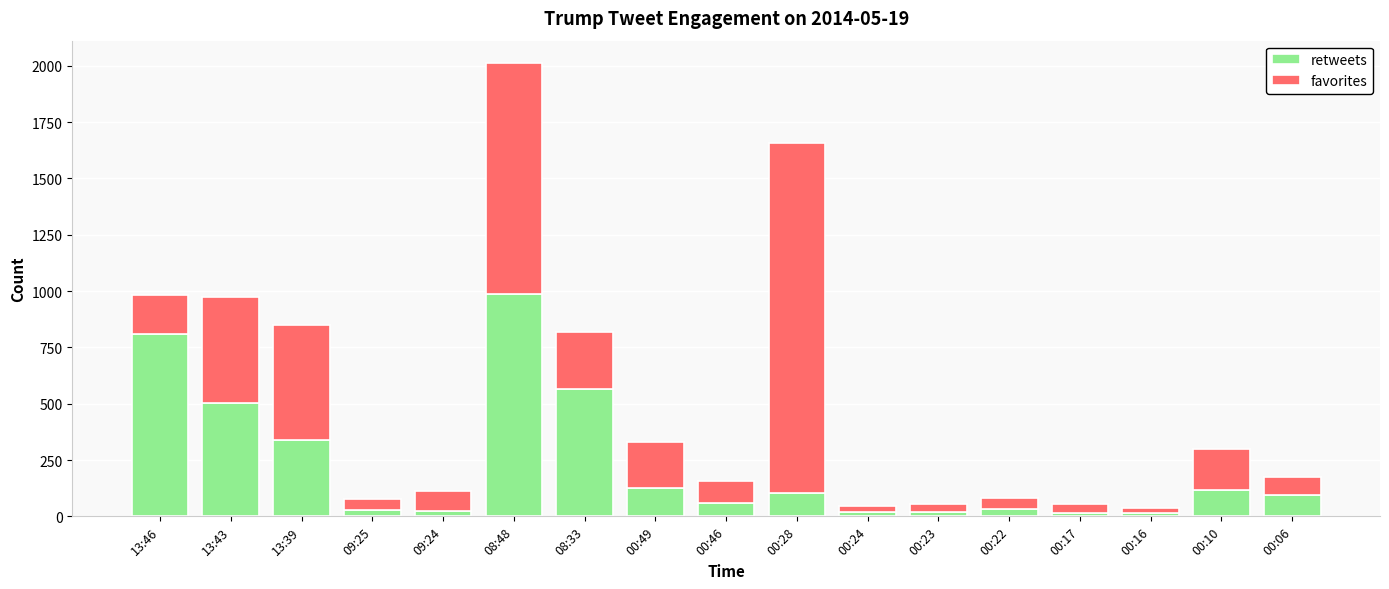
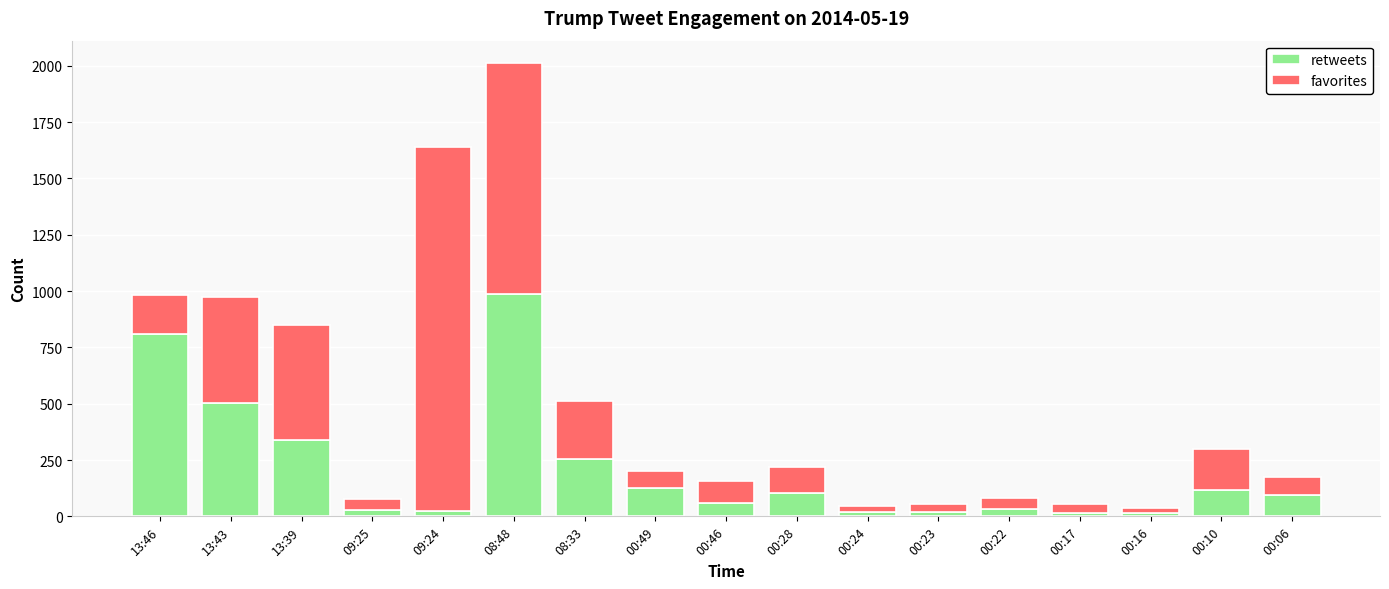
  {
    "retweets": {
      "13:46": 810,
      "13:43": 510,
      "13:39": 340,
      "09:25": 30,
      "09:24": 30,
      "08:48": 990,
-     "08:33": 560,
+     "08:33": 250,
      "00:49": 130,
      "00:46": 60,
      "00:28": 100,
      "00:24": 20,
      "00:23": 20,
      "00:22": 30,
      "00:17": 10,
      "00:16": 10,
      "00:10": 120,
      "00:06": 100
    },
    "favorites": {
      "13:46": 170,
      "13:43": 470,
      "13:39": 510,
      "09:25": 50,
-     "09:24": 90,
+     "09:24": 1620,
      "08:48": 1020,
      "08:33": 260,
-     "00:49": 200,
+     "00:49": 70,
      "00:46": 100,
-     "00:28": 1560,
+     "00:28": 120,
      "00:24": 30,
      "00:23": 40,
      "00:22": 50,
      "00:17": 40,
      "00:16": 30,
      "00:10": 190,
      "00:06": 80
    }
  }
